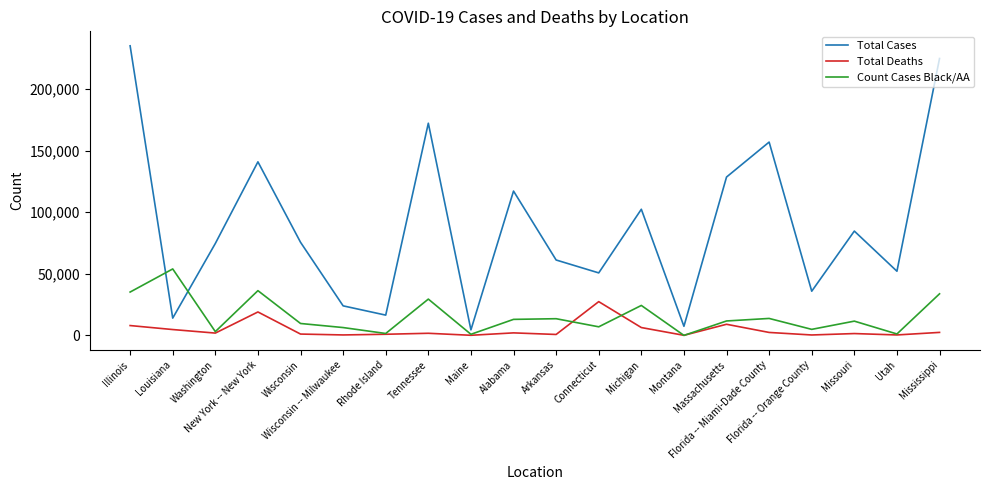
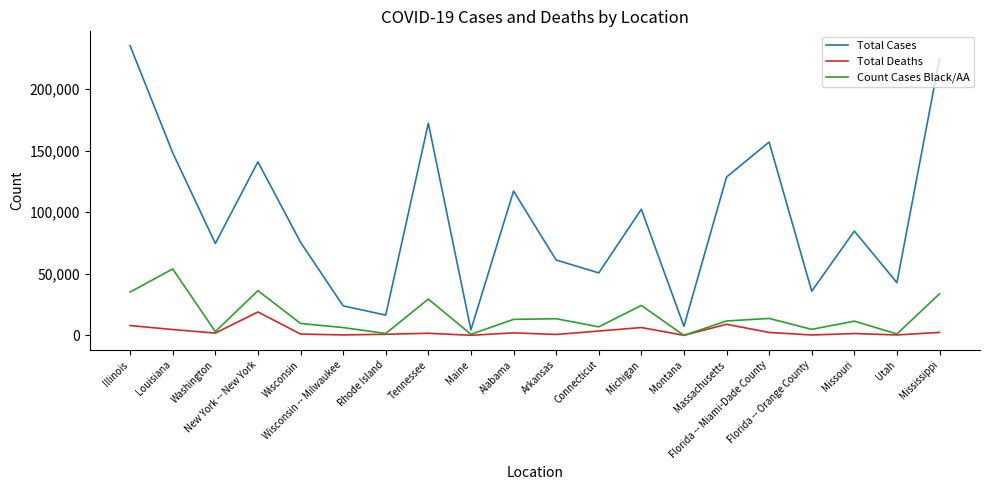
  {
    "Total Cases": {
      "Illinois": "235,000",
-     "Louisiana": "14,000",
+     "Louisiana": "148,000",
      "Washington": "75,000",
      "New York -- New York": "141,000",
      "Wisconsin": "76,000",
      "Wisconsin -- Milwaukee": "24,000",
      "Rhode Island": "16,000",
      "Tennessee": "172,000",
      "Maine": "5,000",
      "Alabama": "117,000",
      "Arkansas": "61,000",
      "Connecticut": "51,000",
      "Michigan": "102,000",
      "Montana": "7,000",
      "Massachusetts": "129,000",
      "Florida -- Miami-Dade County": "157,000",
      "Florida -- Orange County": "36,000",
      "Missouri": "85,000",
-     "Utah": "52,000"
+     "Utah": "43,000"
    },
    "Total Deaths": {
      "Illinois": "8,000",
      "Louisiana": "5,000",
      "New York -- New York": "19,000",
      "Wisconsin": "1,000",
      "Wisconsin -- Milwaukee": "0",
      "Tennessee": "2,000",
      "Alabama": "2,000",
      "Arkansas": "1,000",
-     "Connecticut": "27,000",
+     "Connecticut": "4,000",
      "Michigan": "6,000",
      "Massachusetts": "9,000",
      "Florida -- Miami-Dade County": "2,000",
      "Florida -- Orange County": "0",
      "Missouri": "2,000",
      "Mississippi": "2,000"
    },
    "Count Cases Black/AA": {
      "Illinois": "35,000",
      "Louisiana": "54,000",
      "New York -- New York": "36,000",
      "Wisconsin": "10,000",
      "Wisconsin -- Milwaukee": "6,000",
      "Tennessee": "29,000",
      "Alabama": "13,000",
      "Arkansas": "14,000",
      "Connecticut": "7,000",
      "Michigan": "24,000",
      "Massachusetts": "12,000",
      "Florida -- Miami-Dade County": "14,000",
      "Florida -- Orange County": "5,000",
      "Missouri": "12,000",
      "Mississippi": "34,000"
    }
  }
